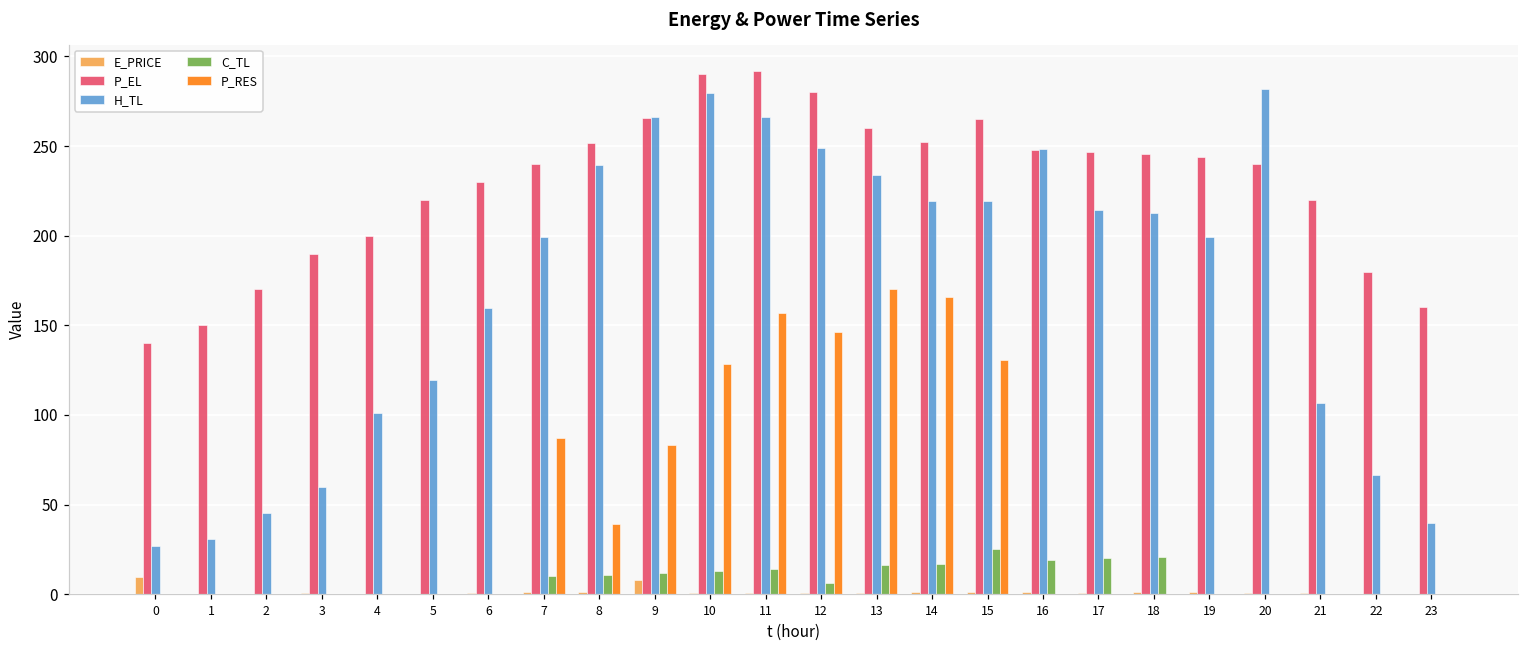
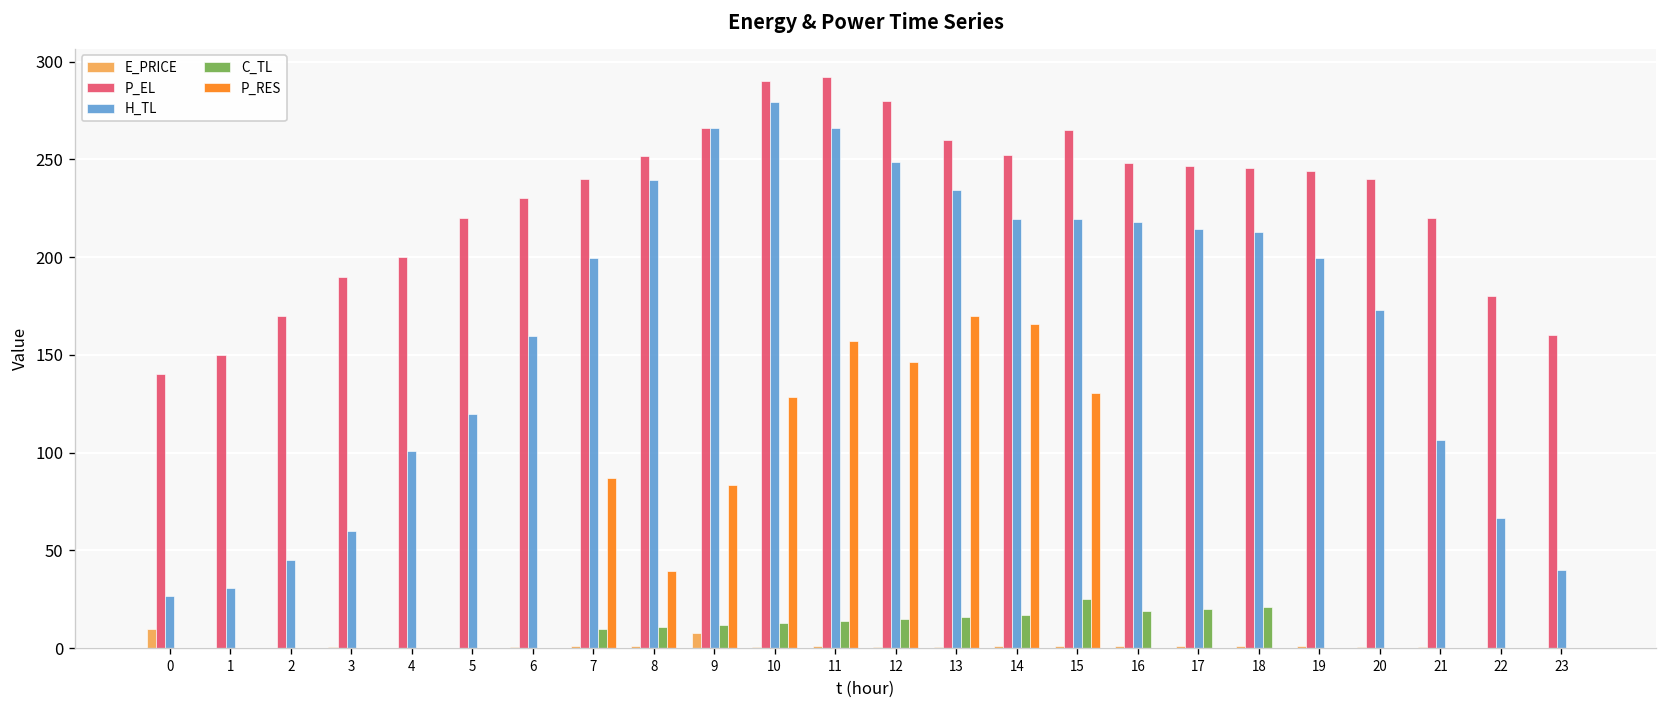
  {
    "E_PRICE": {
      "0": 10,
      "9": 8
    },
    "P_EL": {
      "0": 140,
      "1": 150,
      "2": 170,
      "3": 190,
      "4": 200,
      "5": 220,
      "6": 230,
      "7": 240,
      "8": 252,
      "9": 266,
      "10": 290,
      "11": 292,
      "12": 280,
      "13": 260,
      "14": 252,
      "15": 265,
      "16": 248,
      "17": 246,
      "18": 246,
      "19": 244,
      "20": 240,
      "21": 220,
      "22": 180,
      "23": 160
    },
    "H_TL": {
      "0": 27,
      "1": 31,
      "2": 45,
      "3": 60,
      "4": 101,
      "5": 120,
      "6": 160,
      "7": 200,
      "8": 239,
      "9": 266,
      "10": 279,
      "11": 266,
      "12": 249,
      "13": 234,
      "14": 219,
      "15": 220,
-     "16": 249,
+     "16": 218,
      "17": 214,
      "18": 213,
      "19": 200,
-     "20": 282,
+     "20": 173,
      "21": 106,
      "22": 67,
      "23": 40
    },
    "C_TL": {
      "0": 0,
      "1": 0,
      "2": 0,
      "3": 0,
      "4": 0,
      "5": 0,
      "6": 0,
      "7": 10,
      "8": 11,
      "9": 12,
      "10": 13,
      "11": 14,
-     "12": 6,
+     "12": 15,
      "13": 16,
      "14": 17,
      "15": 25,
      "16": 19,
      "17": 20,
      "18": 21,
      "19": 0,
      "20": 0,
      "21": 0,
      "22": 0,
      "23": 0
    },
    "P_RES": {
      "0": 0,
      "1": 0,
      "2": 0,
      "3": 0,
      "4": 0,
      "5": 0,
      "6": 0,
      "7": 87,
      "8": 39,
      "9": 83,
      "10": 128,
      "11": 157,
      "12": 146,
      "13": 170,
      "14": 166,
      "15": 130,
      "16": 0,
      "17": 0,
      "18": 0,
      "19": 0,
      "20": 0,
      "21": 0,
      "22": 0,
      "23": 0
    }
  }
